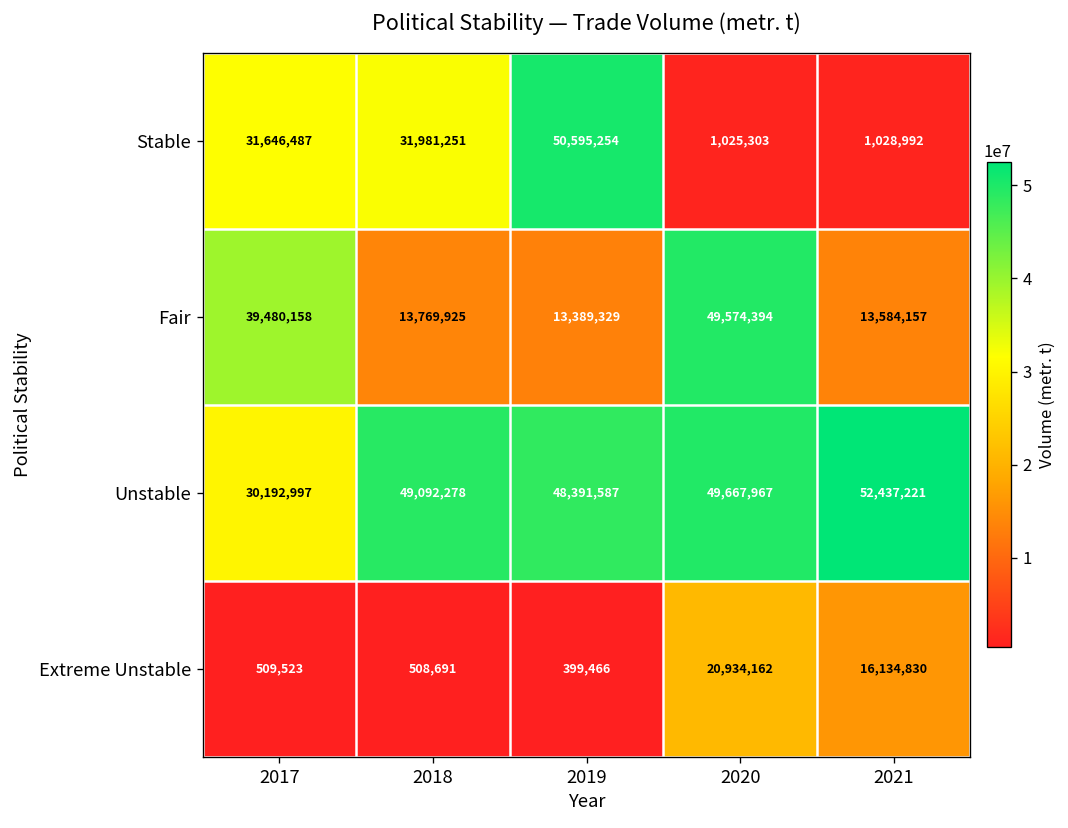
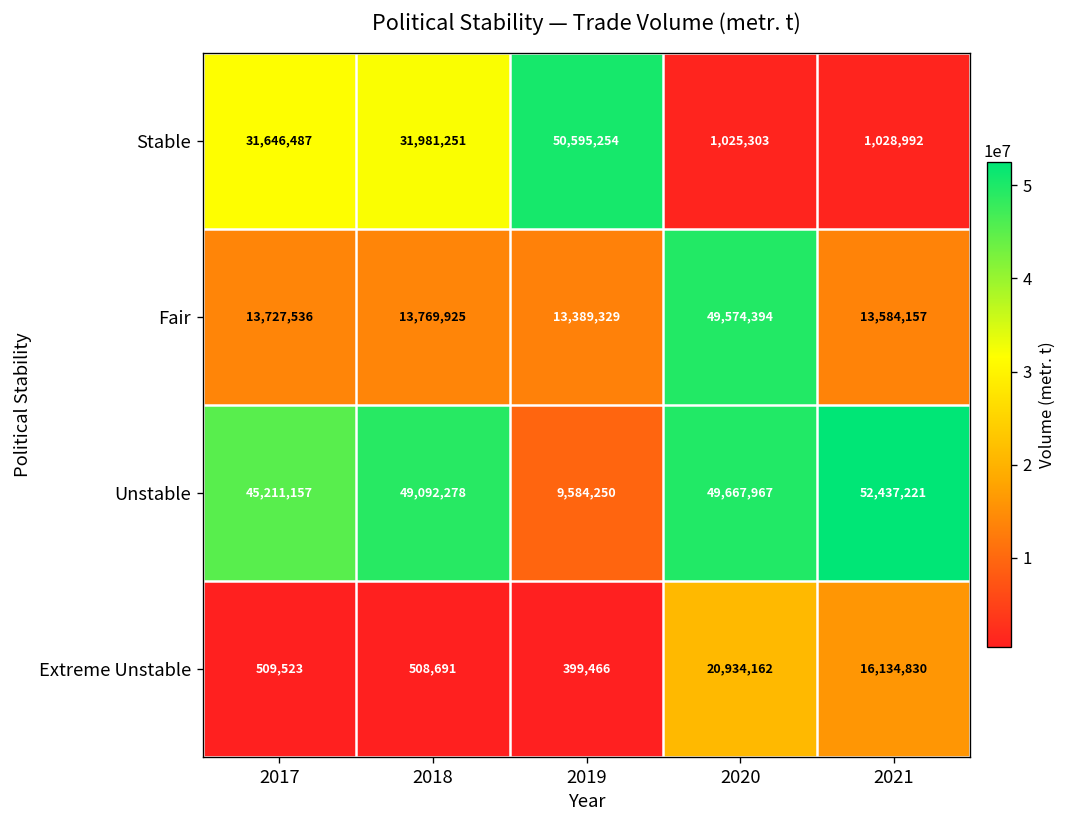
  {
    "Stable": {
      "2017": "31,646,487",
      "2018": "31,981,251",
      "2019": "50,595,254",
      "2020": "1,025,303",
      "2021": "1,028,992"
    },
    "Fair": {
-     "2017": "39,480,158",
+     "2017": "13,727,536",
      "2018": "13,769,925",
      "2019": "13,389,329",
      "2020": "49,574,394",
      "2021": "13,584,157"
    },
    "Unstable": {
-     "2017": "30,192,997",
+     "2017": "45,211,157",
      "2018": "49,092,278",
-     "2019": "48,391,587",
+     "2019": "9,584,250",
      "2020": "49,667,967",
      "2021": "52,437,221"
    },
    "Extreme Unstable": {
      "2017": "509,523",
      "2018": "508,691",
      "2019": "399,466",
      "2020": "20,934,162",
      "2021": "16,134,830"
    }
  }
